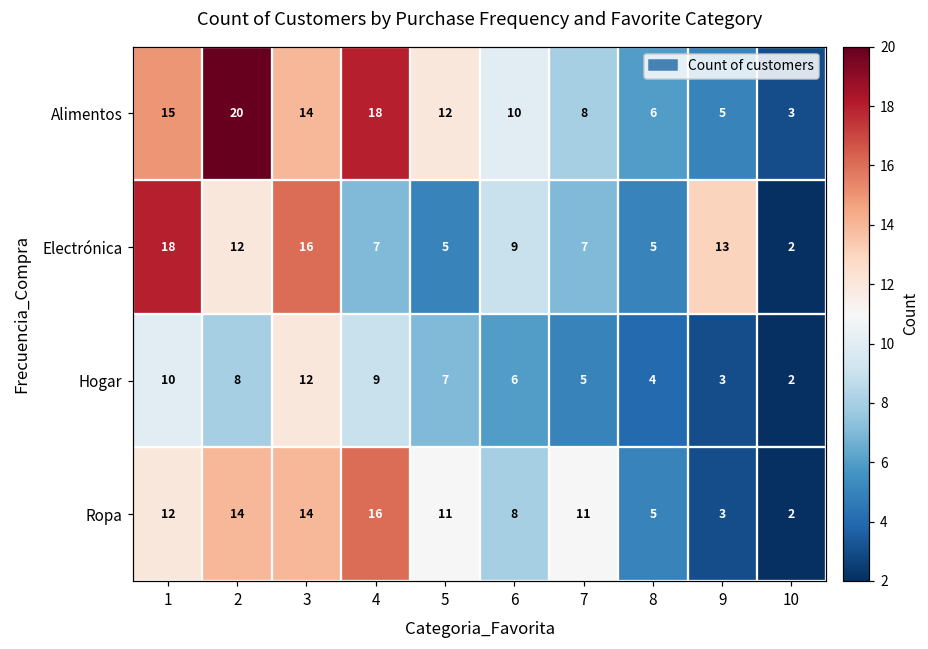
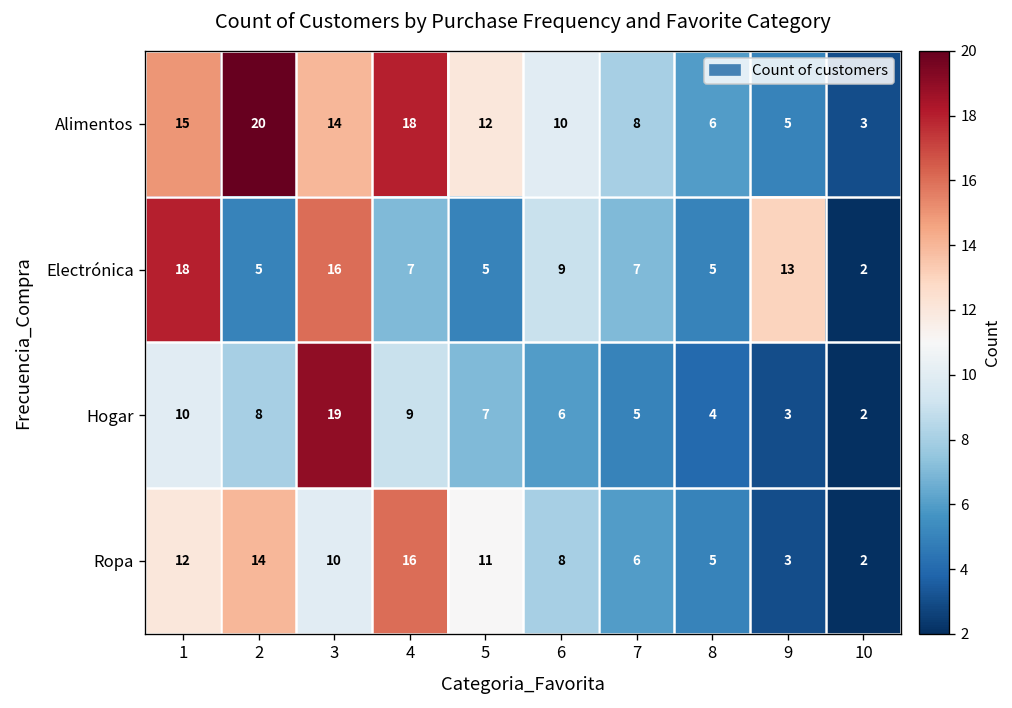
  {
    "Alimentos": {
      "1": 15,
      "2": 20,
      "3": 14,
      "4": 18,
      "5": 12,
      "6": 10,
      "7": 8,
      "8": 6,
      "9": 5,
      "10": 3
    },
    "Electrónica": {
      "1": 18,
-     "2": 12,
+     "2": 5,
      "3": 16,
      "4": 7,
      "5": 5,
      "6": 9,
      "7": 7,
      "8": 5,
      "9": 13,
      "10": 2
    },
    "Hogar": {
      "1": 10,
      "2": 8,
-     "3": 12,
+     "3": 19,
      "4": 9,
      "5": 7,
      "6": 6,
      "7": 5,
      "8": 4,
      "9": 3,
      "10": 2
    },
    "Ropa": {
      "1": 12,
      "2": 14,
-     "3": 14,
+     "3": 10,
      "4": 16,
      "5": 11,
      "6": 8,
-     "7": 11,
+     "7": 6,
      "8": 5,
      "9": 3,
      "10": 2
    }
  }
